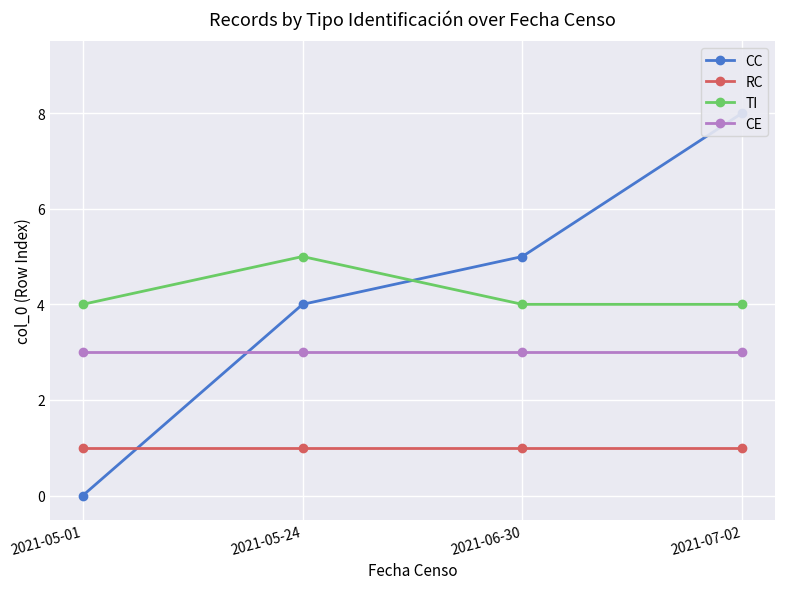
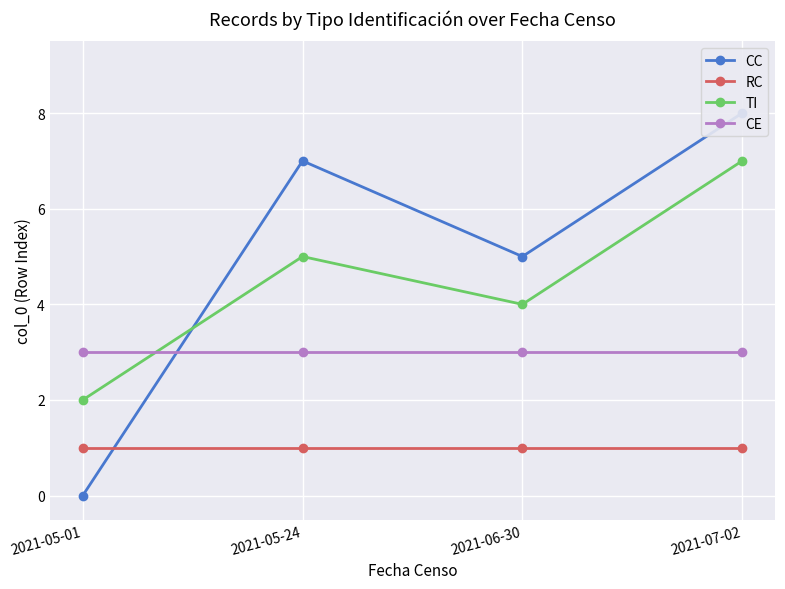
  {
    "CC": {
      "2021-05-01": 0,
-     "2021-05-24": 4,
+     "2021-05-24": 7,
      "2021-06-30": 5
    },
    "RC": {
      "2021-05-01": 1,
      "2021-05-24": 1,
      "2021-06-30": 1,
      "2021-07-02": 1
    },
    "TI": {
-     "2021-05-01": 4,
+     "2021-05-01": 2,
      "2021-05-24": 5,
      "2021-06-30": 4,
-     "2021-07-02": 4
+     "2021-07-02": 7
    },
    "CE": {
      "2021-05-01": 3,
      "2021-05-24": 3,
      "2021-06-30": 3,
      "2021-07-02": 3
    }
  }
